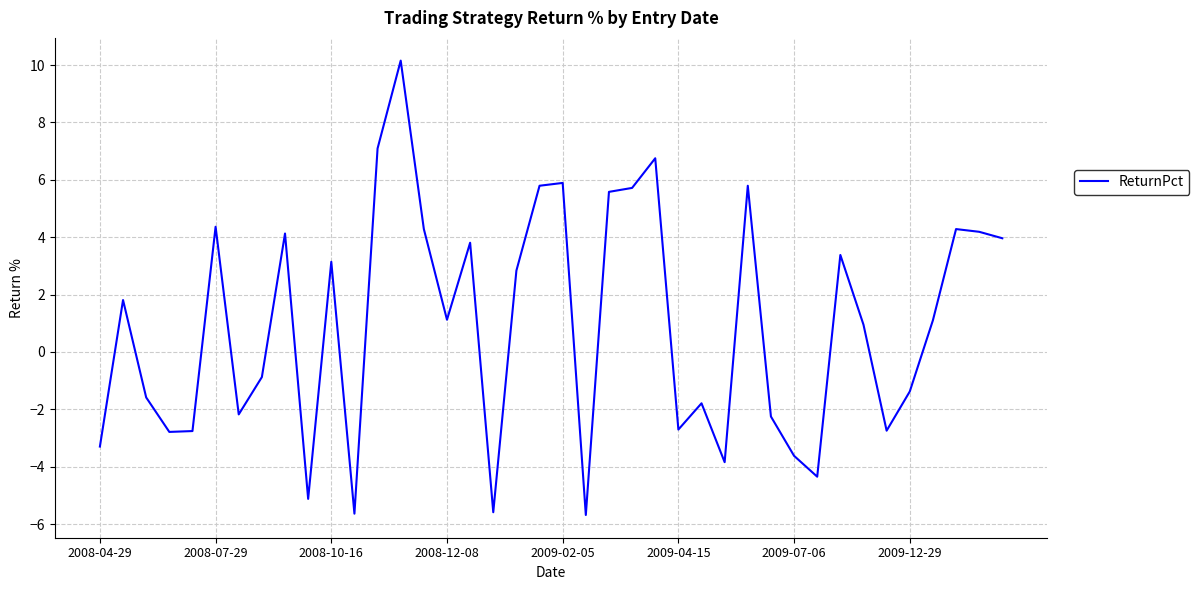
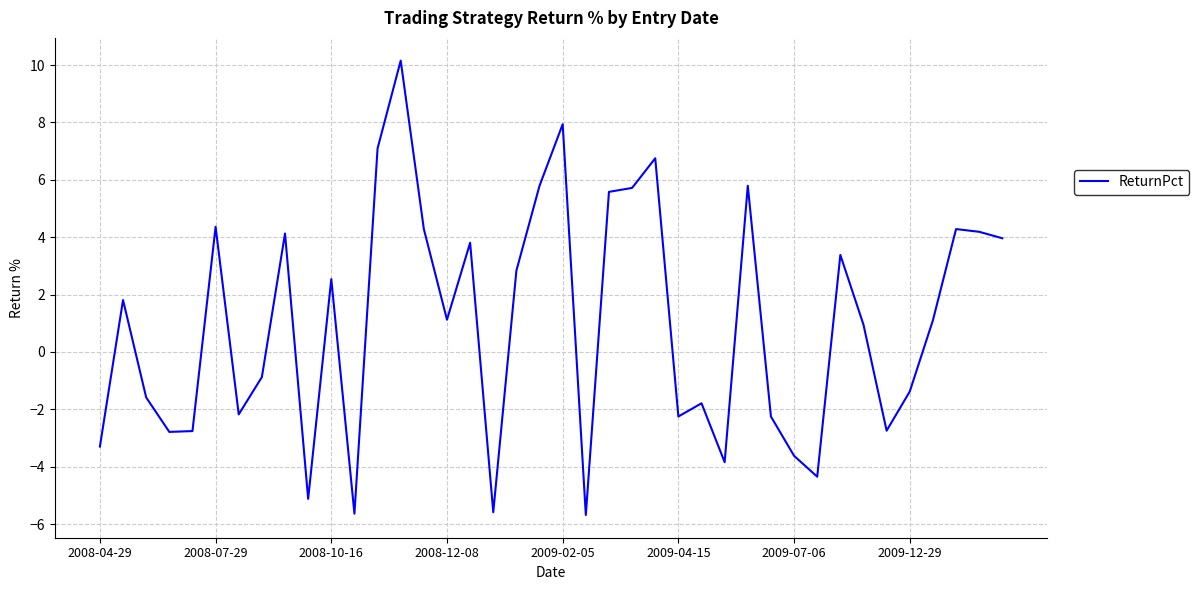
  {
    "2008-04-29": -3.3,
    "2008-07-29": 4.4,
-   "2008-10-16": 3.1,
+   "2008-10-16": 2.5,
    "2008-12-08": 1.1,
-   "2009-02-05": 5.9,
-   "2009-04-15": -2.7,
+   "2009-02-05": 7.9,
+   "2009-04-15": -2.2,
    "2009-07-06": -3.6,
    "2009-12-29": -1.4
  }
